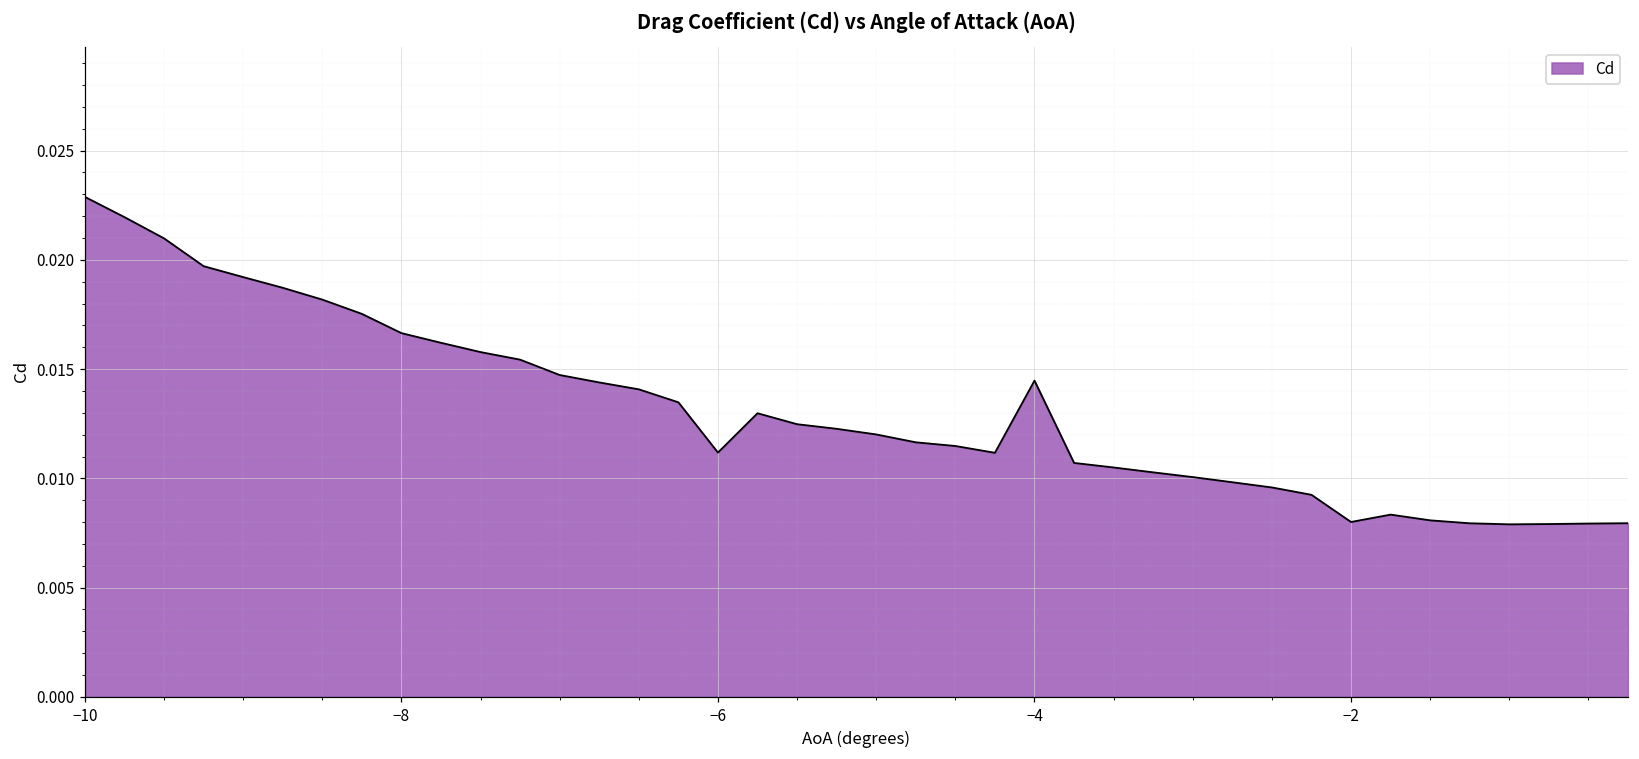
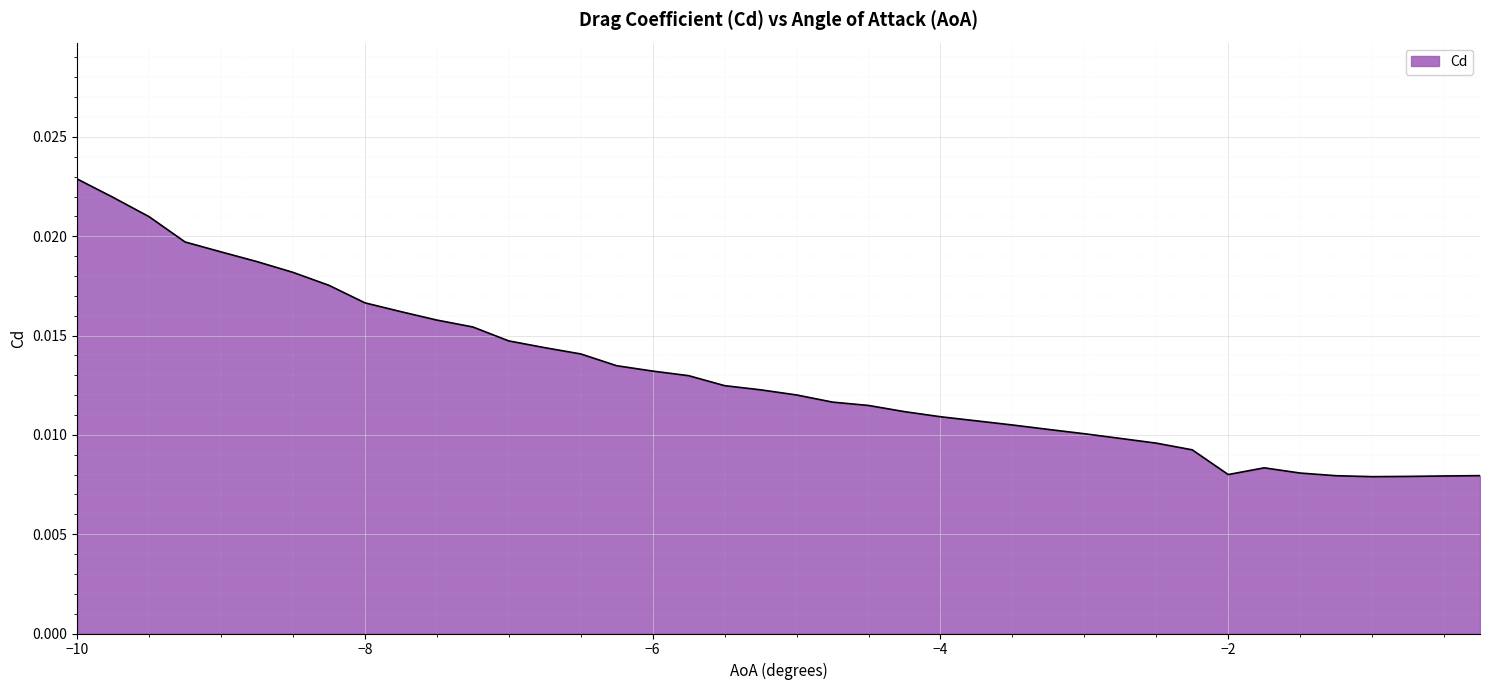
  {
    "−10": 0.0229,
    "−8": 0.0166,
-   "−6": 0.0112,
-   "−4": 0.0145,
+   "−6": 0.0132,
+   "−4": 0.0109,
    "−2": 0.0080
  }
